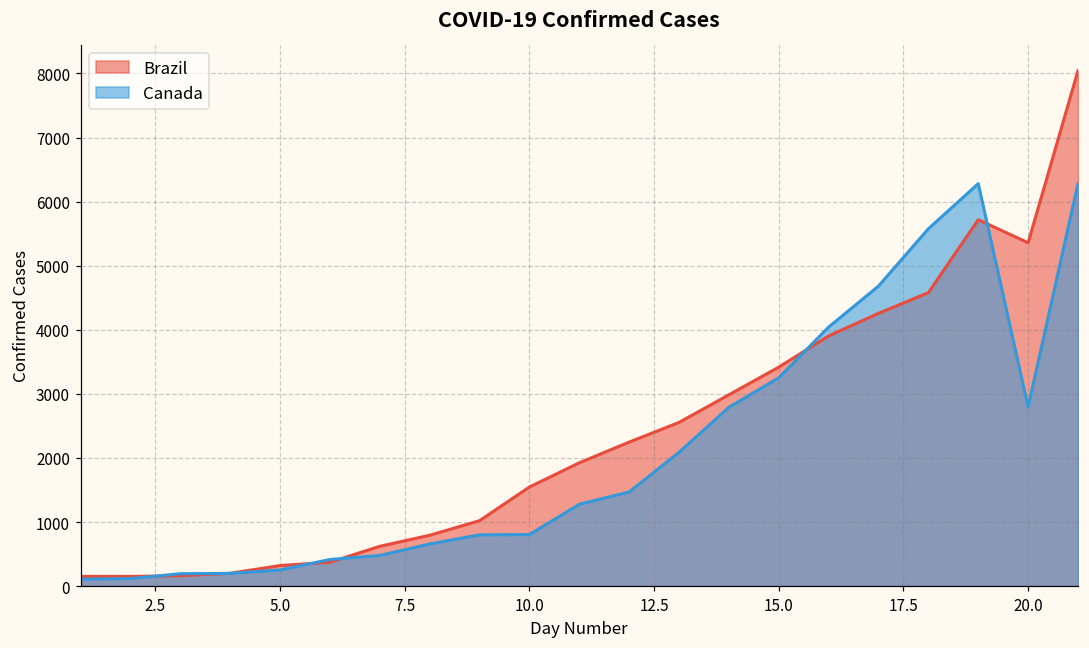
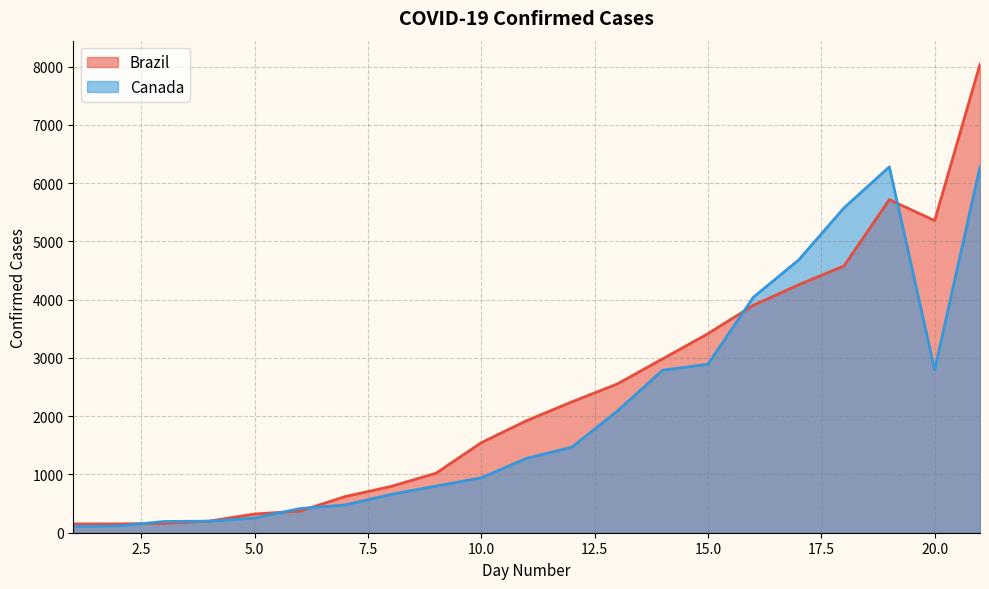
  {
    "Brazil": {
      "5.0": 300,
      "10.0": 1500,
      "15.0": 3400,
      "20.0": 5400
    },
    "Canada": {
      "5.0": 300,
-     "10.0": 800,
-     "15.0": 3300,
+     "10.0": 900,
+     "15.0": 2900,
      "20.0": 2800
    }
  }
